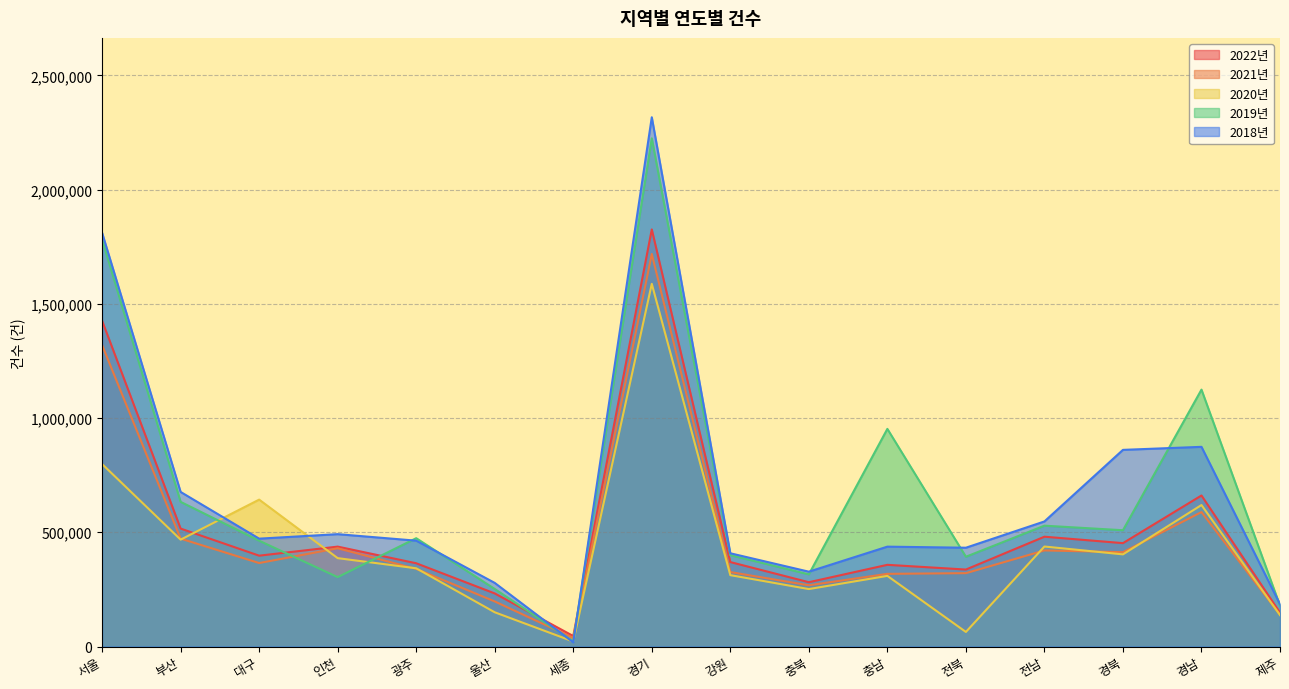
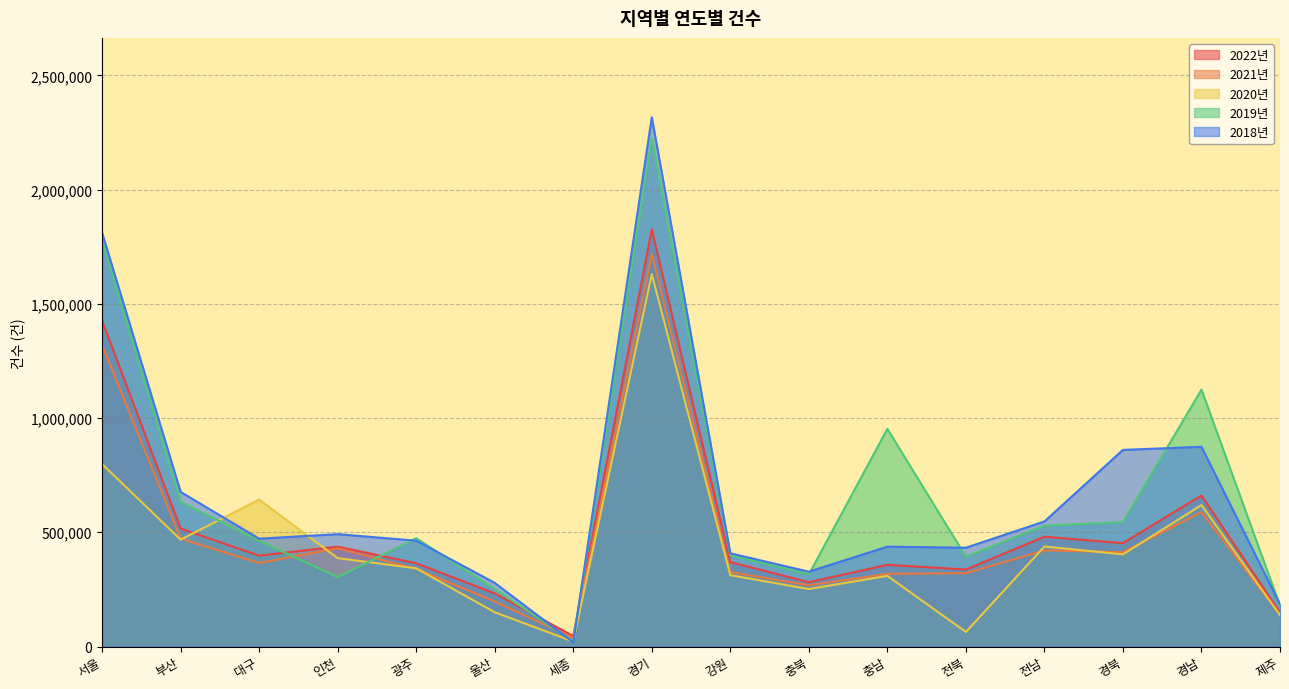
  {
    "2020년": {
      "서울": "800,000",
      "대구": "640,000",
      "인천": "390,000",
      "울산": "150,000",
-     "경기": "1,590,000",
+     "경기": "1,630,000",
      "강원": "310,000",
      "충북": "250,000",
      "전북": "60,000",
      "전남": "440,000",
      "경남": "620,000"
    },
    "2019년": {
      "서울": "1,780,000",
      "부산": "630,000",
      "인천": "300,000",
      "울산": "250,000",
      "경기": "2,220,000",
      "충북": "320,000",
      "충남": "950,000",
      "전북": "390,000",
      "전남": "530,000",
-     "경북": "510,000",
+     "경북": "540,000",
      "경남": "1,120,000"
    },
    "2018년": {
      "서울": "1,810,000",
      "부산": "680,000",
      "인천": "490,000",
      "울산": "280,000",
      "경기": "2,320,000",
      "충북": "330,000",
      "충남": "440,000",
      "전북": "430,000",
      "전남": "550,000",
      "경북": "860,000",
      "경남": "870,000"
    }
  }
